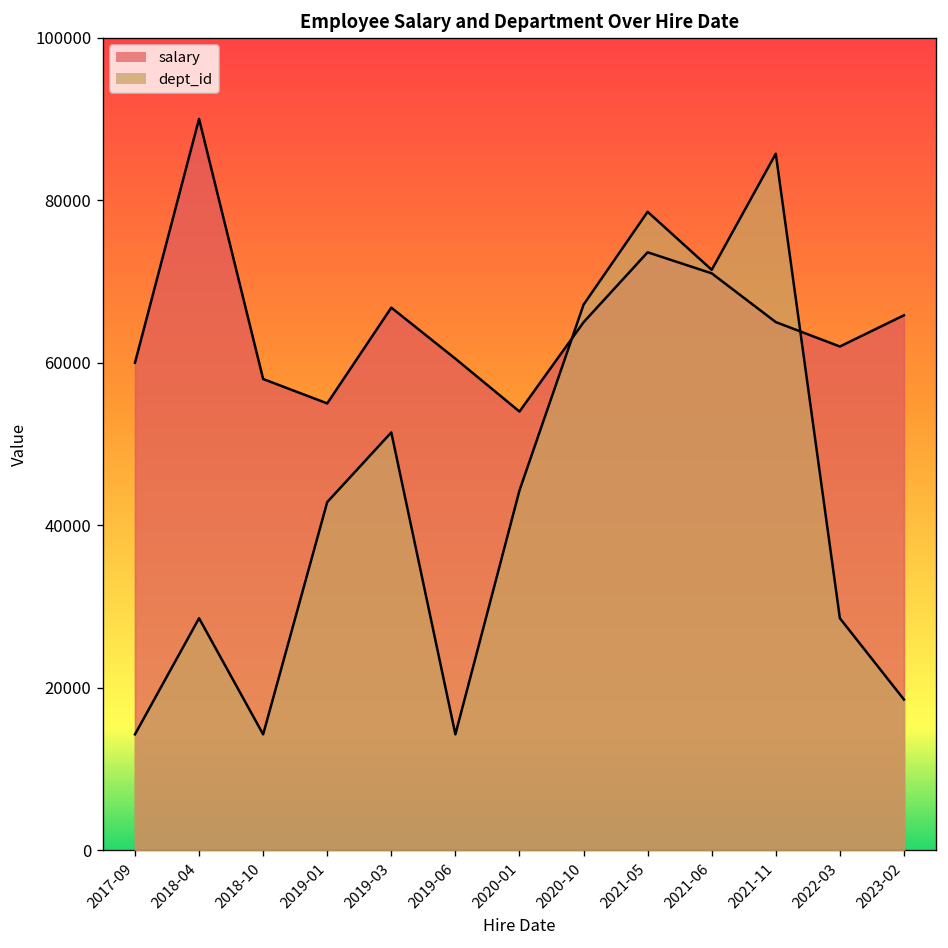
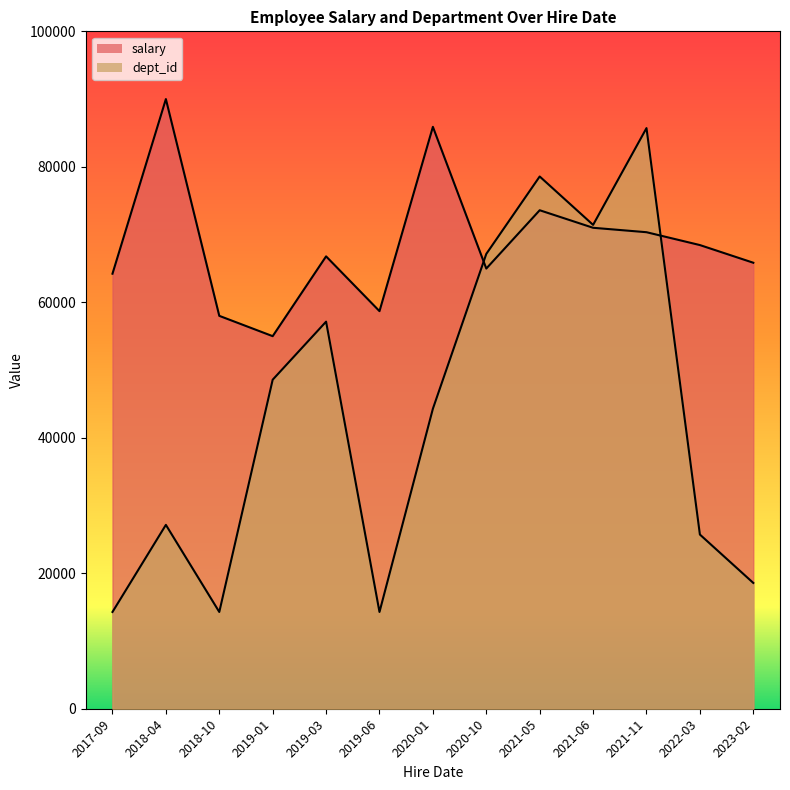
  {
    "salary": {
-     "2017-09": 60000,
+     "2017-09": 64000,
      "2018-04": 90000,
      "2018-10": 58000,
      "2019-01": 55000,
      "2019-03": 67000,
-     "2019-06": 61000,
-     "2020-01": 54000,
+     "2019-06": 59000,
+     "2020-01": 86000,
      "2020-10": 65000,
      "2021-05": 74000,
      "2021-06": 71000,
-     "2021-11": 65000,
-     "2022-03": 62000,
+     "2021-11": 70000,
+     "2022-03": 68000,
      "2023-02": 66000
    },
    "dept_id": {
      "2017-09": 14000,
-     "2018-04": 29000,
+     "2018-04": 27000,
      "2018-10": 14000,
-     "2019-01": 43000,
-     "2019-03": 51000,
+     "2019-01": 49000,
+     "2019-03": 57000,
      "2019-06": 14000,
      "2020-01": 44000,
      "2020-10": 67000,
      "2021-05": 79000,
      "2021-06": 71000,
      "2021-11": 86000,
-     "2022-03": 29000,
+     "2022-03": 26000,
      "2023-02": 19000
    }
  }
